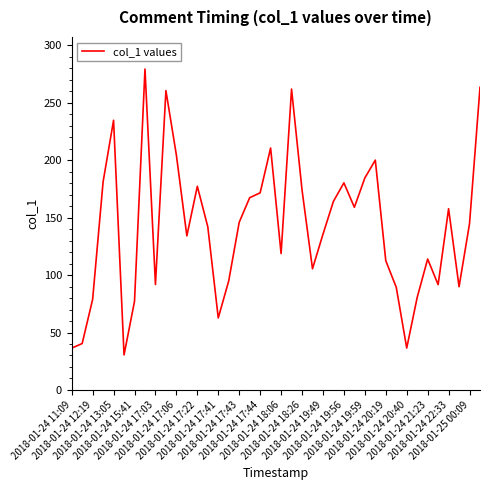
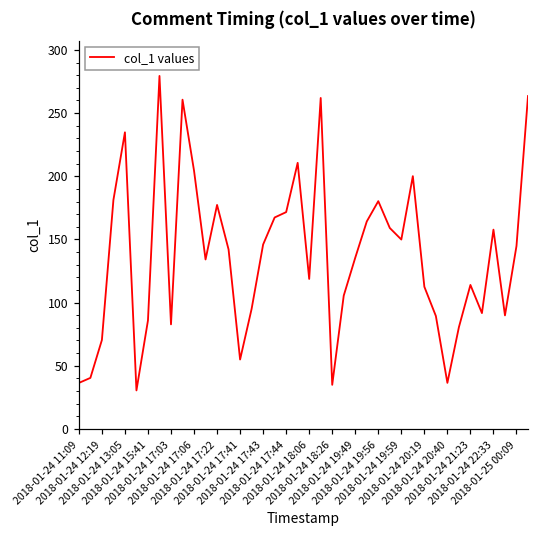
  {
    "2018-01-24 11:09": 36,
-   "2018-01-24 12:19": 79,
+   "2018-01-24 12:19": 70,
    "2018-01-24 13:05": 235,
-   "2018-01-24 15:41": 77,
-   "2018-01-24 17:03": 92,
+   "2018-01-24 15:41": 86,
+   "2018-01-24 17:03": 83,
    "2018-01-24 17:22": 177,
-   "2018-01-24 17:41": 63,
+   "2018-01-24 17:41": 55,
    "2018-01-24 17:44": 172,
    "2018-01-24 18:06": 119,
-   "2018-01-24 18:26": 174,
+   "2018-01-24 18:26": 35,
    "2018-01-24 19:49": 136,
    "2018-01-24 19:56": 180,
-   "2018-01-24 19:59": 185,
+   "2018-01-24 19:59": 150,
    "2018-01-24 20:19": 113,
    "2018-01-24 20:40": 36,
    "2018-01-24 21:23": 114,
    "2018-01-24 22:33": 158,
    "2018-01-25 00:09": 145
  }
